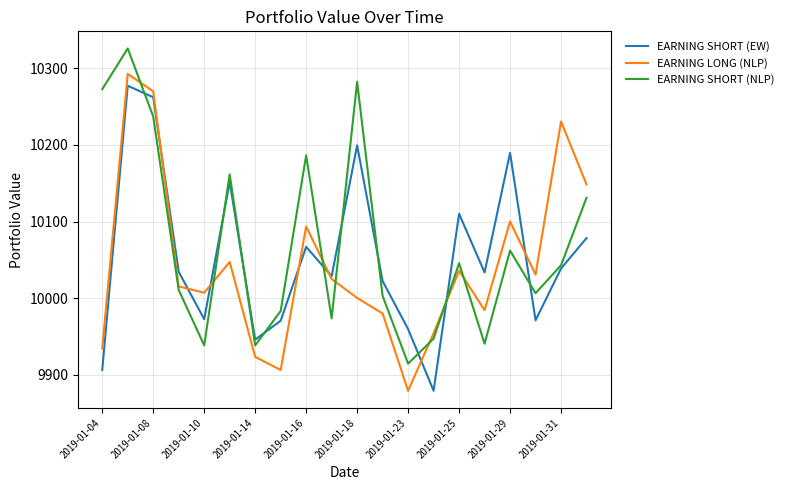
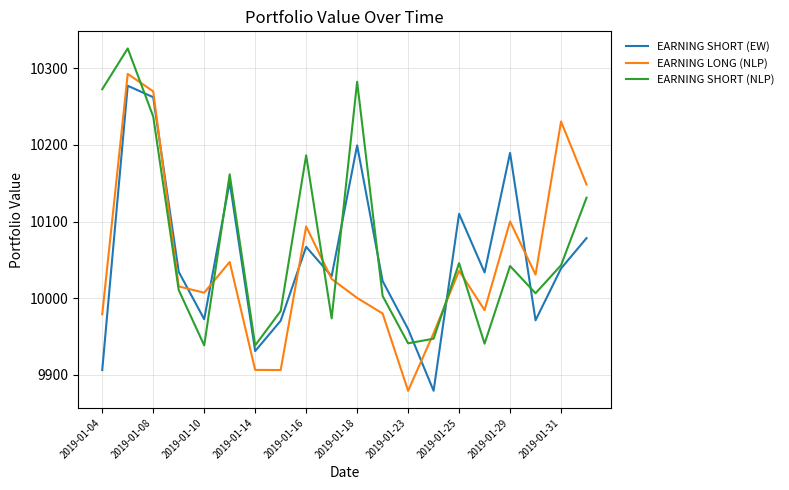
  {
    "EARNING SHORT (EW)": {
      "2019-01-04": 9910,
      "2019-01-08": 10260,
      "2019-01-10": 9970,
-     "2019-01-14": 9950,
+     "2019-01-14": 9930,
      "2019-01-16": 10070,
      "2019-01-18": 10200,
      "2019-01-23": 9960,
      "2019-01-25": 10110,
      "2019-01-29": 10190,
      "2019-01-31": 10040
    },
    "EARNING LONG (NLP)": {
-     "2019-01-04": 9930,
+     "2019-01-04": 9980,
      "2019-01-08": 10270,
      "2019-01-10": 10010,
-     "2019-01-14": 9920,
+     "2019-01-14": 9910,
      "2019-01-16": 10090,
      "2019-01-18": 10000,
      "2019-01-23": 9880,
      "2019-01-25": 10040,
      "2019-01-29": 10100,
      "2019-01-31": 10230
    },
    "EARNING SHORT (NLP)": {
      "2019-01-04": 10270,
      "2019-01-08": 10240,
      "2019-01-10": 9940,
      "2019-01-14": 9940,
      "2019-01-16": 10190,
      "2019-01-18": 10280,
-     "2019-01-23": 9910,
+     "2019-01-23": 9940,
      "2019-01-25": 10050,
-     "2019-01-29": 10060,
+     "2019-01-29": 10040,
      "2019-01-31": 10040
    }
  }
